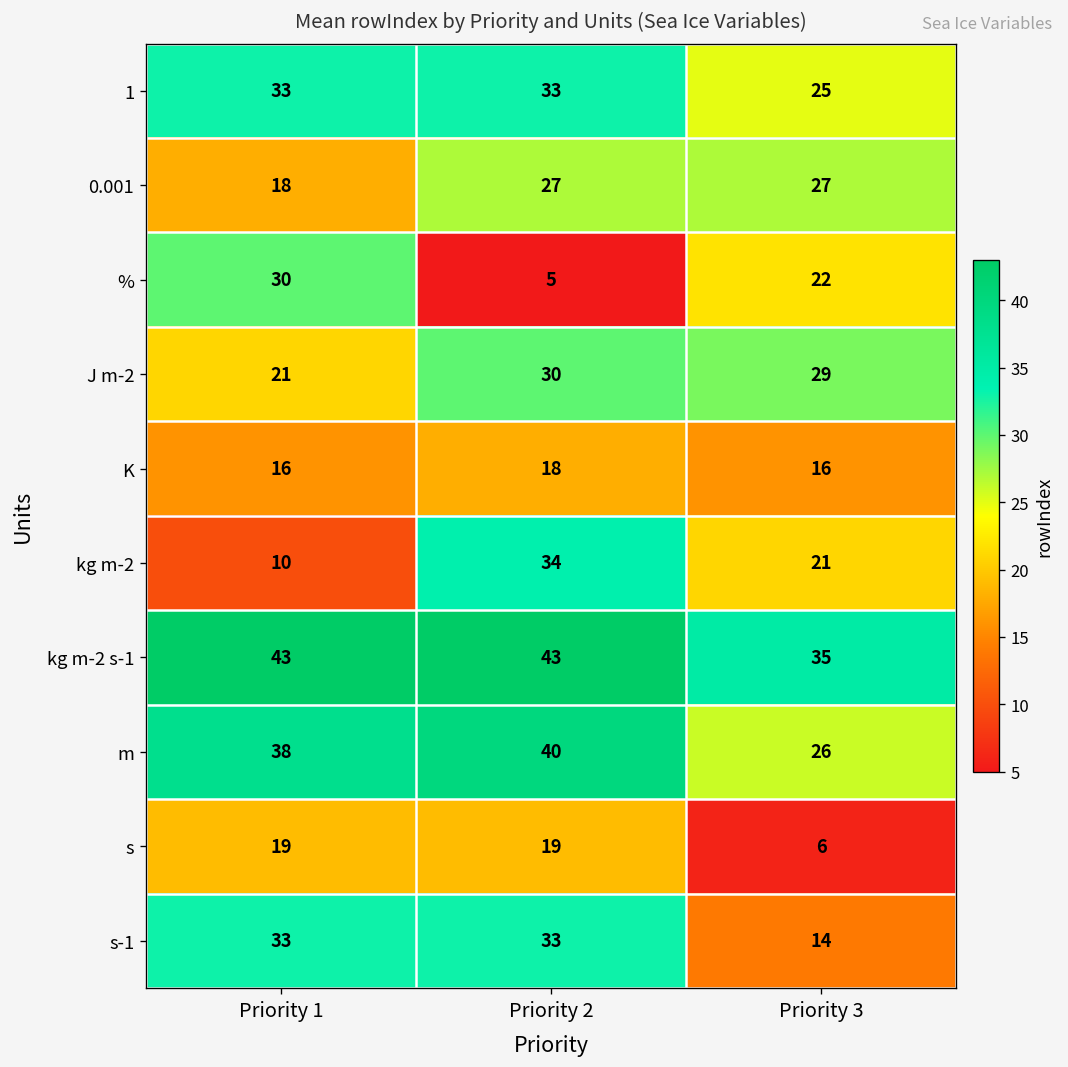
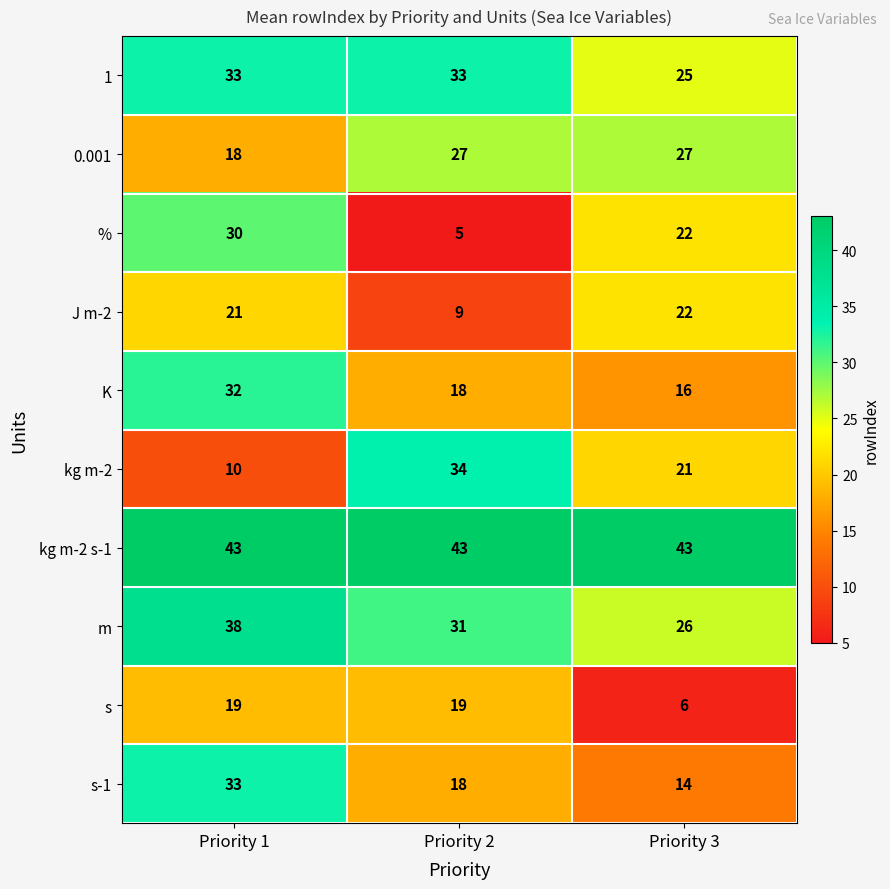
  {
    "1": {
      "Priority 1": 33,
      "Priority 2": 33,
      "Priority 3": 25
    },
    "0.001": {
      "Priority 1": 18,
      "Priority 2": 27,
      "Priority 3": 27
    },
    "%": {
      "Priority 1": 30,
      "Priority 2": 5,
      "Priority 3": 22
    },
    "J m-2": {
      "Priority 1": 21,
-     "Priority 2": 30,
-     "Priority 3": 29
+     "Priority 2": 9,
+     "Priority 3": 22
    },
    "K": {
-     "Priority 1": 16,
+     "Priority 1": 32,
      "Priority 2": 18,
      "Priority 3": 16
    },
    "kg m-2": {
      "Priority 1": 10,
      "Priority 2": 34,
      "Priority 3": 21
    },
    "kg m-2 s-1": {
      "Priority 1": 43,
      "Priority 2": 43,
-     "Priority 3": 35
+     "Priority 3": 43
    },
    "m": {
      "Priority 1": 38,
-     "Priority 2": 40,
+     "Priority 2": 31,
      "Priority 3": 26
    },
    "s": {
      "Priority 1": 19,
      "Priority 2": 19,
      "Priority 3": 6
    },
    "s-1": {
      "Priority 1": 33,
-     "Priority 2": 33,
+     "Priority 2": 18,
      "Priority 3": 14
    }
  }
